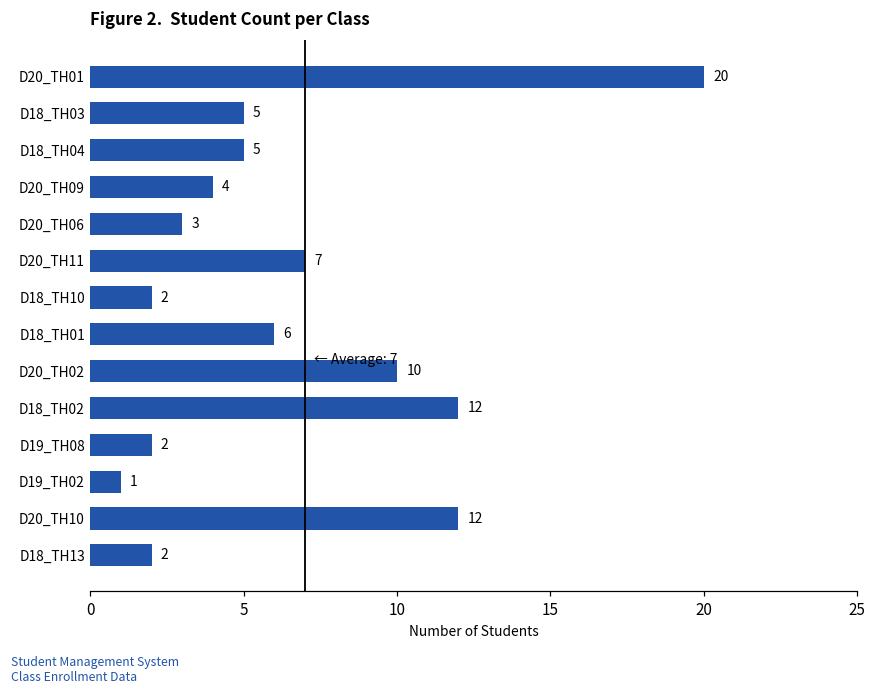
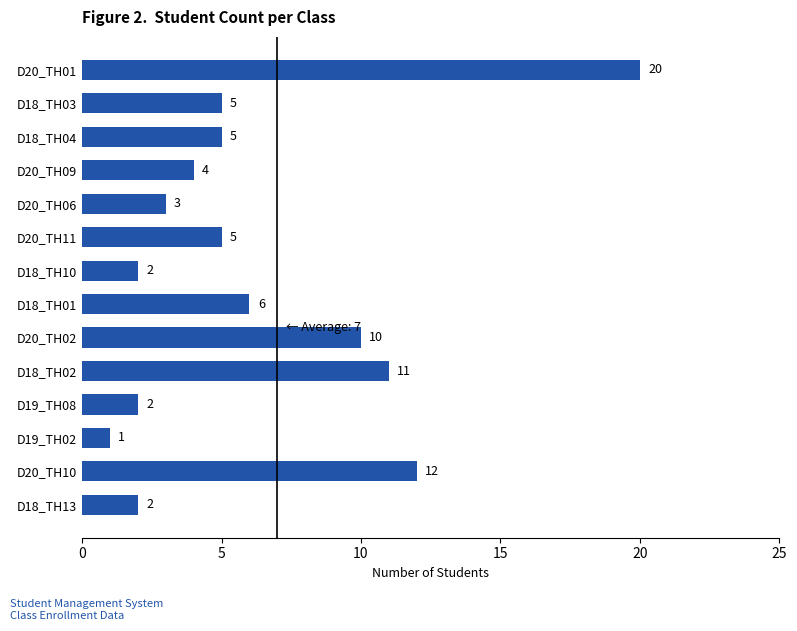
  {
    "D20_TH01": 20,
    "D18_TH03": 5,
    "D18_TH04": 5,
    "D20_TH09": 4,
    "D20_TH06": 3,
-   "D20_TH11": 7,
+   "D20_TH11": 5,
    "D18_TH10": 2,
    "D18_TH01": 6,
    "D20_TH02": 10,
-   "D18_TH02": 12,
+   "D18_TH02": 11,
    "D19_TH08": 2,
    "D19_TH02": 1,
    "D20_TH10": 12,
    "D18_TH13": 2
  }
